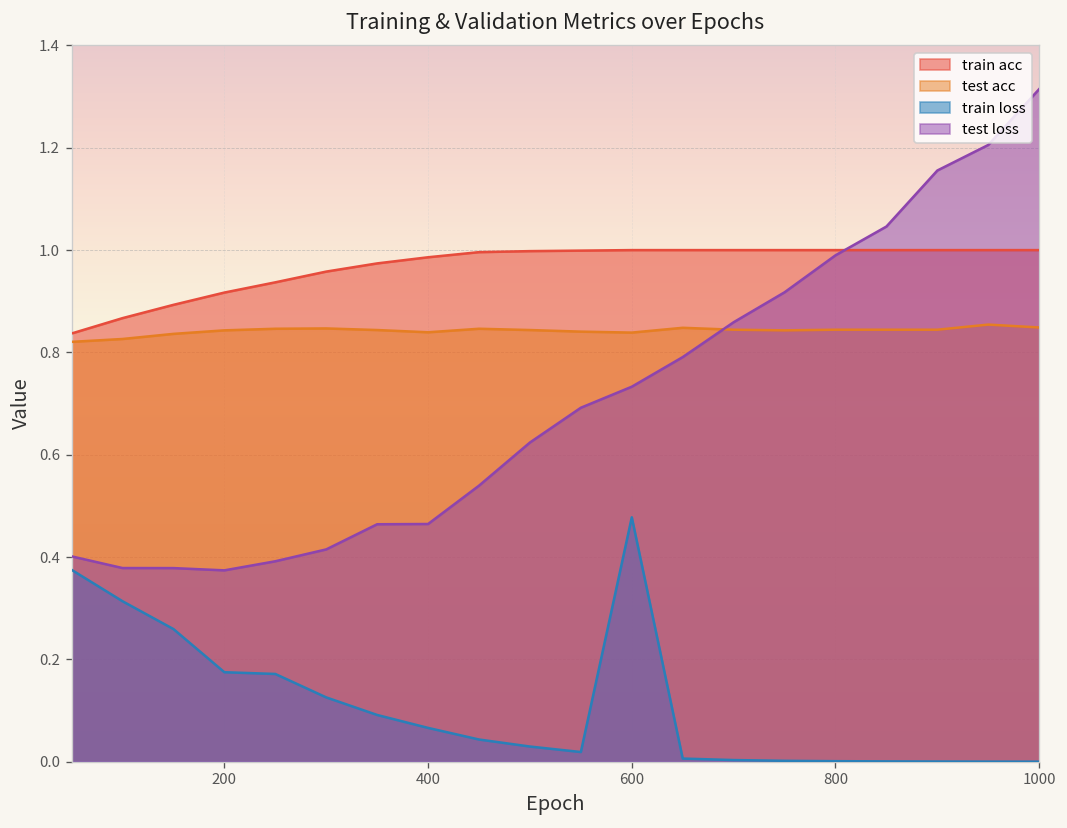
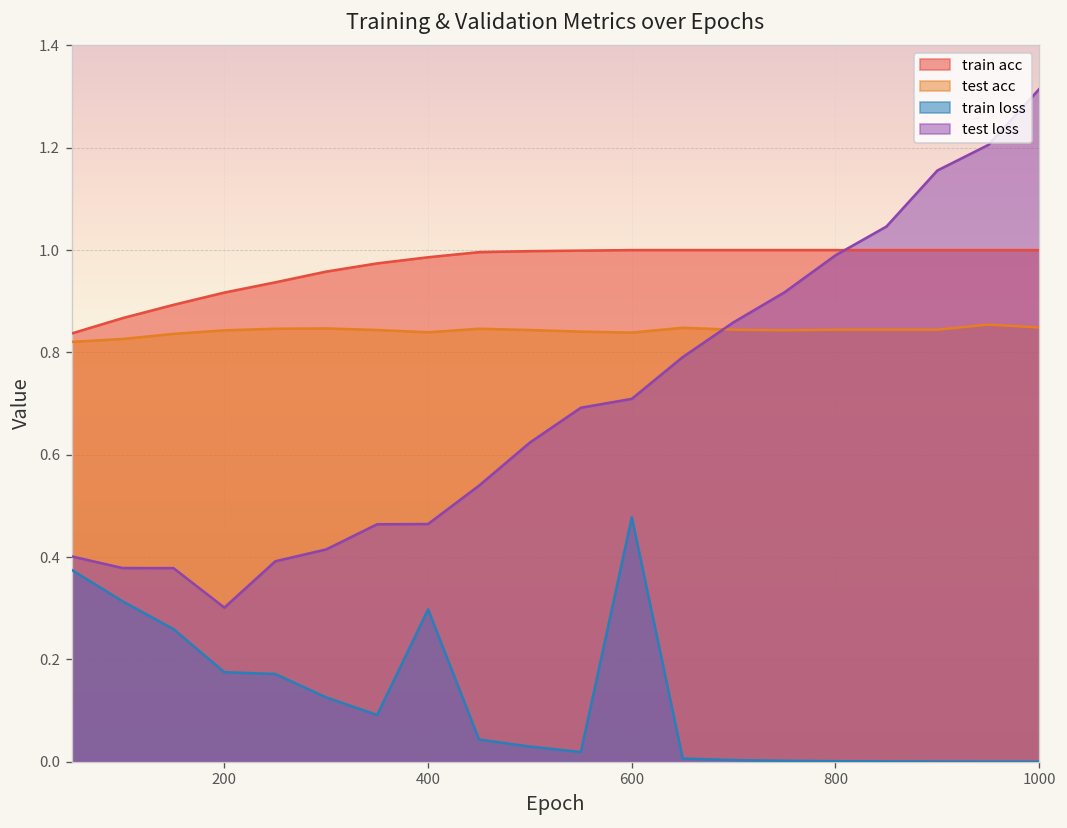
  {
    "train loss": {
      "200": 0.17,
-     "400": 0.07,
+     "400": 0.30,
      "600": 0.48,
      "800": 0.00,
      "1000": 0.00
    },
    "test loss": {
-     "200": 0.37,
+     "200": 0.30,
      "400": 0.46,
-     "600": 0.73,
+     "600": 0.71,
      "800": 0.99,
      "1000": 1.31
    }
  }
